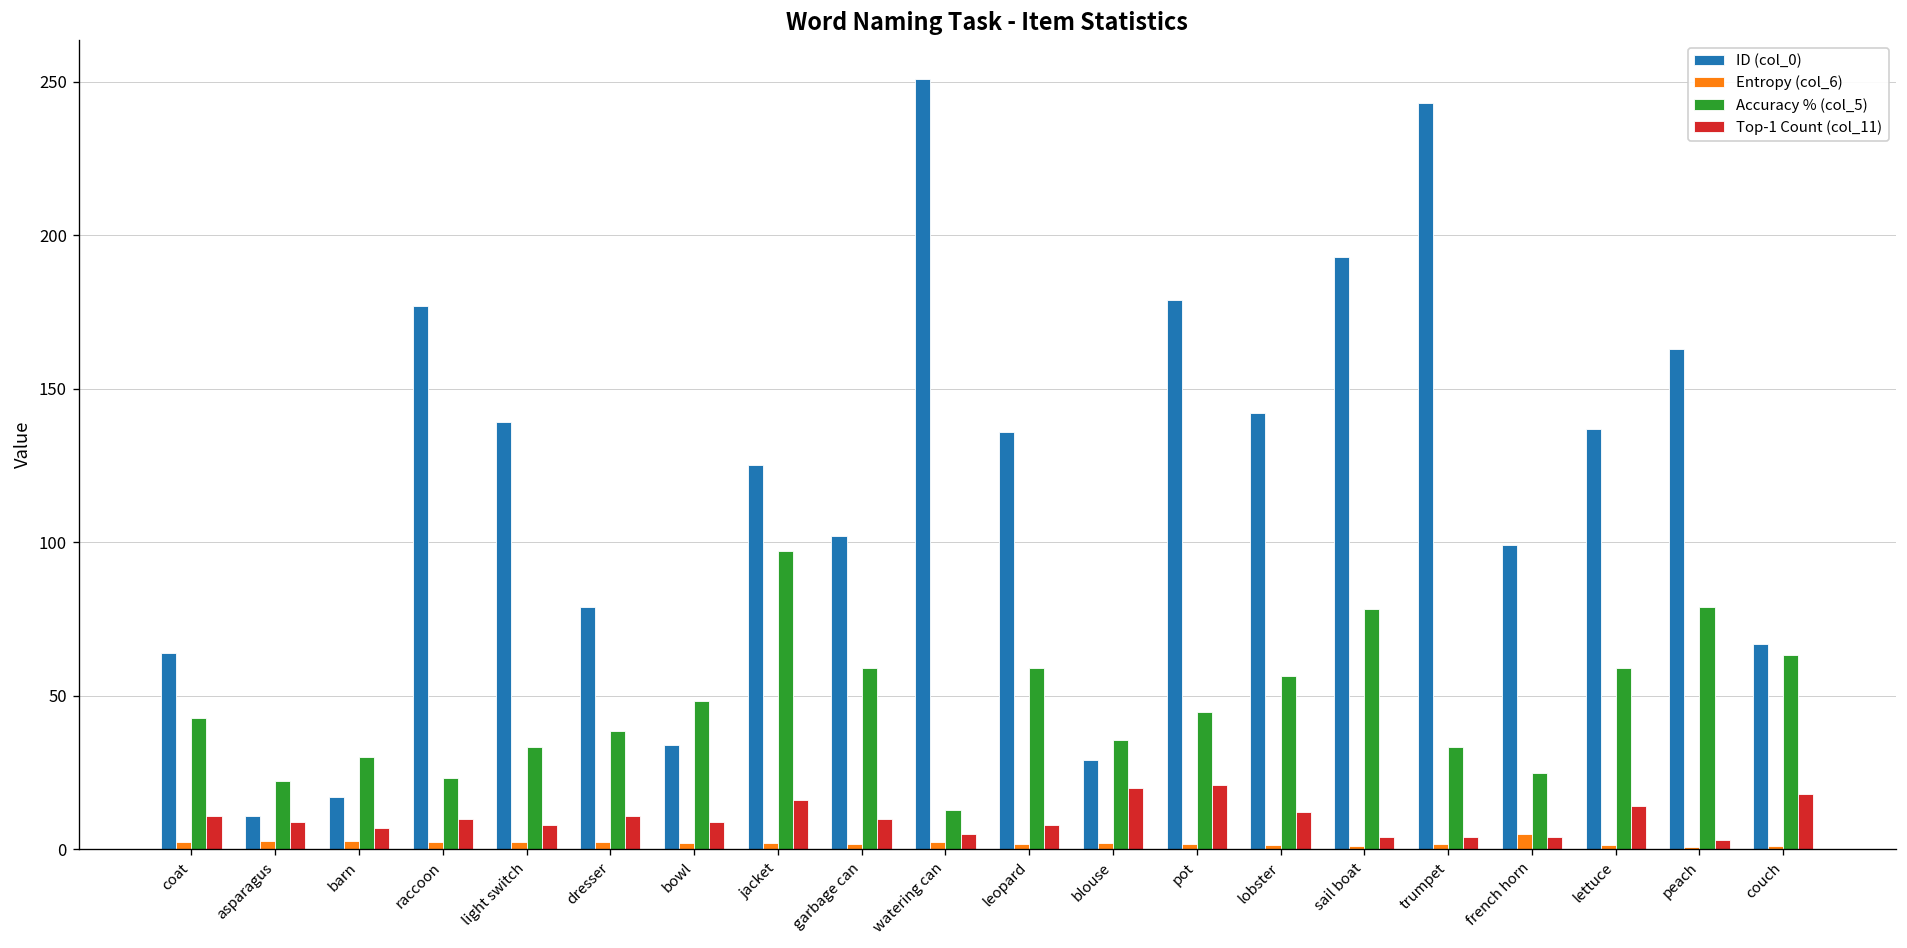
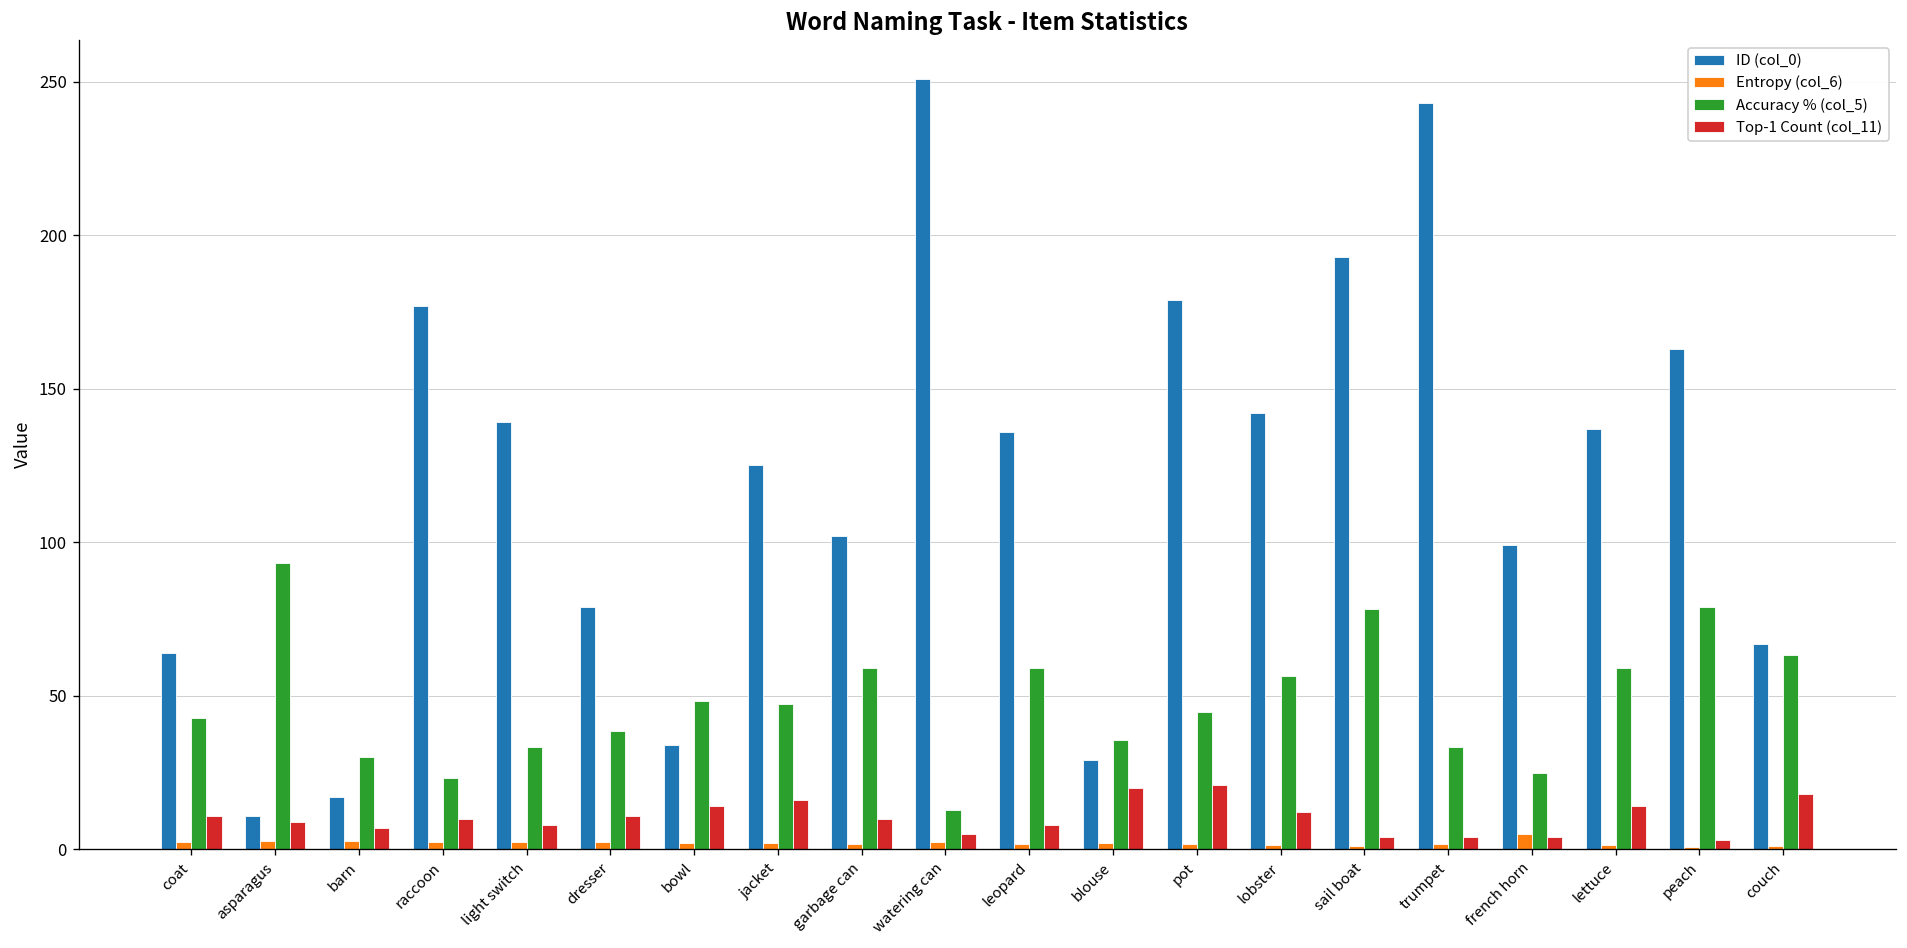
  {
    "ID (col_0)": {
      "coat": 64,
      "asparagus": 11,
      "barn": 17,
      "raccoon": 177,
      "light switch": 139,
      "dresser": 79,
      "bowl": 34,
      "jacket": 125,
      "garbage can": 102,
      "watering can": 251,
      "leopard": 136,
      "blouse": 29,
      "pot": 179,
      "lobster": 142,
      "sail boat": 193,
      "trumpet": 243,
      "french horn": 99,
      "lettuce": 137,
      "peach": 163,
      "couch": 67
    },
    "Entropy (col_6)": {
      "coat": 2,
      "asparagus": 3,
      "barn": 3,
      "raccoon": 2,
      "light switch": 2,
      "dresser": 2,
      "bowl": 2,
      "jacket": 2,
      "garbage can": 2,
      "watering can": 2,
      "leopard": 2,
      "blouse": 2,
      "pot": 2,
      "lobster": 2,
      "sail boat": 1,
      "trumpet": 2,
      "french horn": 5,
      "lettuce": 1,
      "couch": 1
    },
    "Accuracy % (col_5)": {
      "coat": 43,
-     "asparagus": 22,
+     "asparagus": 93,
      "barn": 30,
      "raccoon": 23,
      "light switch": 33,
      "dresser": 39,
      "bowl": 48,
-     "jacket": 97,
+     "jacket": 47,
      "garbage can": 59,
      "watering can": 13,
      "leopard": 59,
      "blouse": 36,
      "pot": 45,
      "lobster": 56,
      "sail boat": 78,
      "trumpet": 33,
      "french horn": 25,
      "lettuce": 59,
      "peach": 79,
      "couch": 63
    },
    "Top-1 Count (col_11)": {
      "coat": 11,
      "asparagus": 9,
      "barn": 7,
      "raccoon": 10,
      "light switch": 8,
      "dresser": 11,
-     "bowl": 9,
+     "bowl": 14,
      "jacket": 16,
      "garbage can": 10,
      "watering can": 5,
      "leopard": 8,
      "blouse": 20,
      "pot": 21,
      "lobster": 12,
      "sail boat": 4,
      "trumpet": 4,
      "french horn": 4,
      "lettuce": 14,
      "peach": 3,
      "couch": 18
    }
  }
